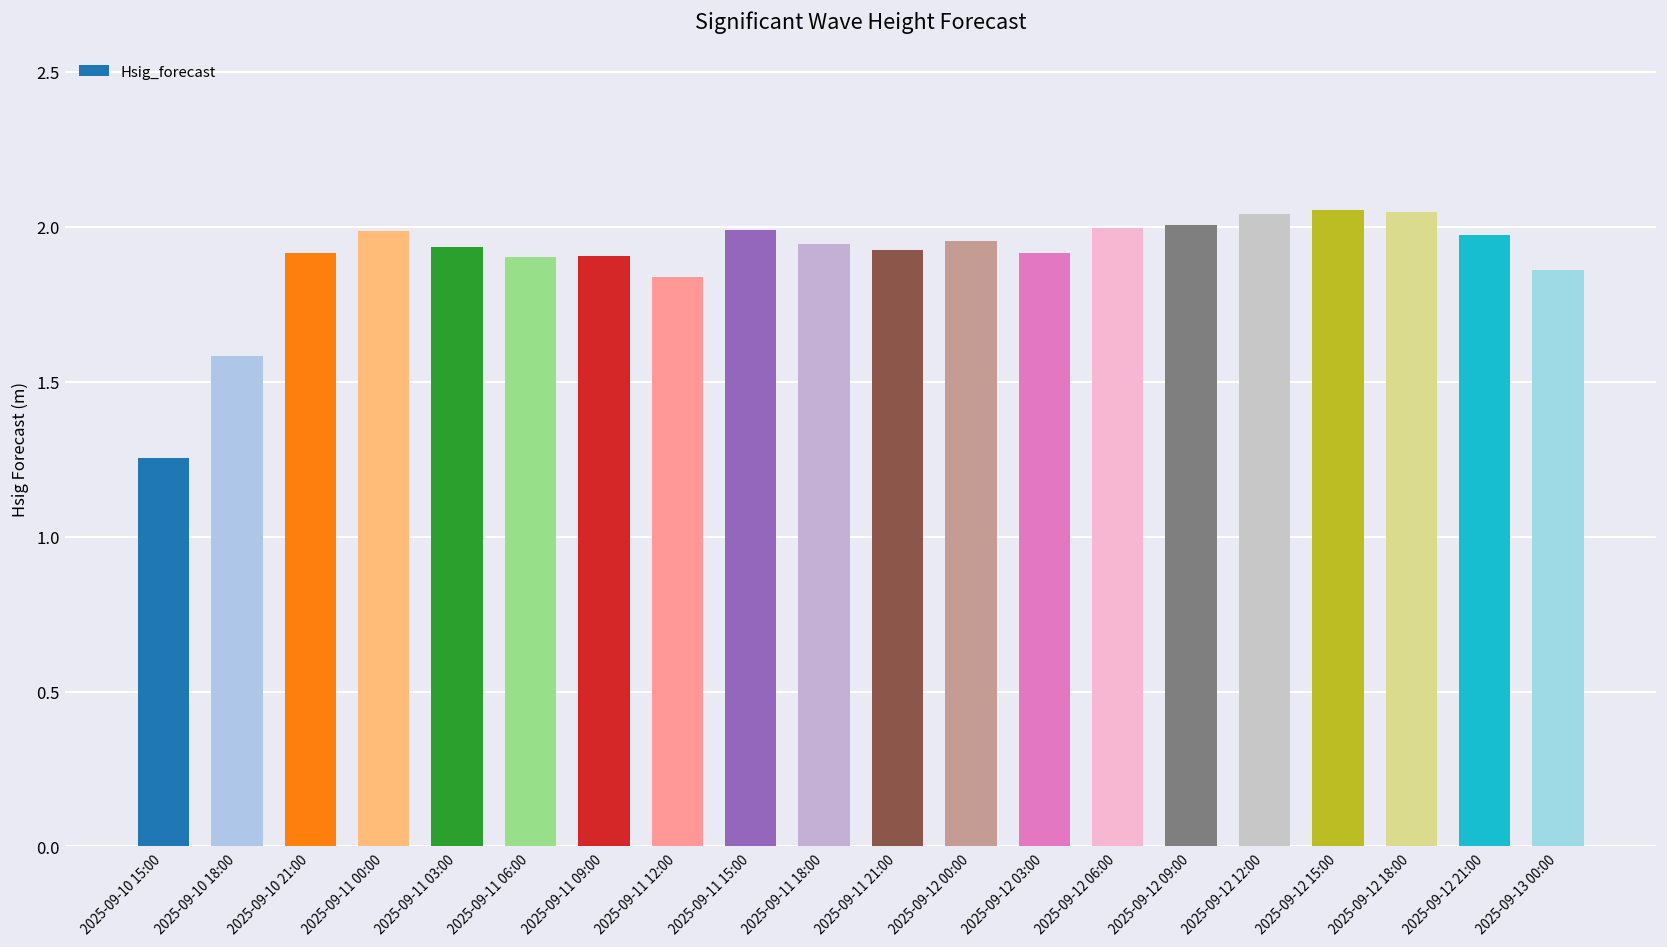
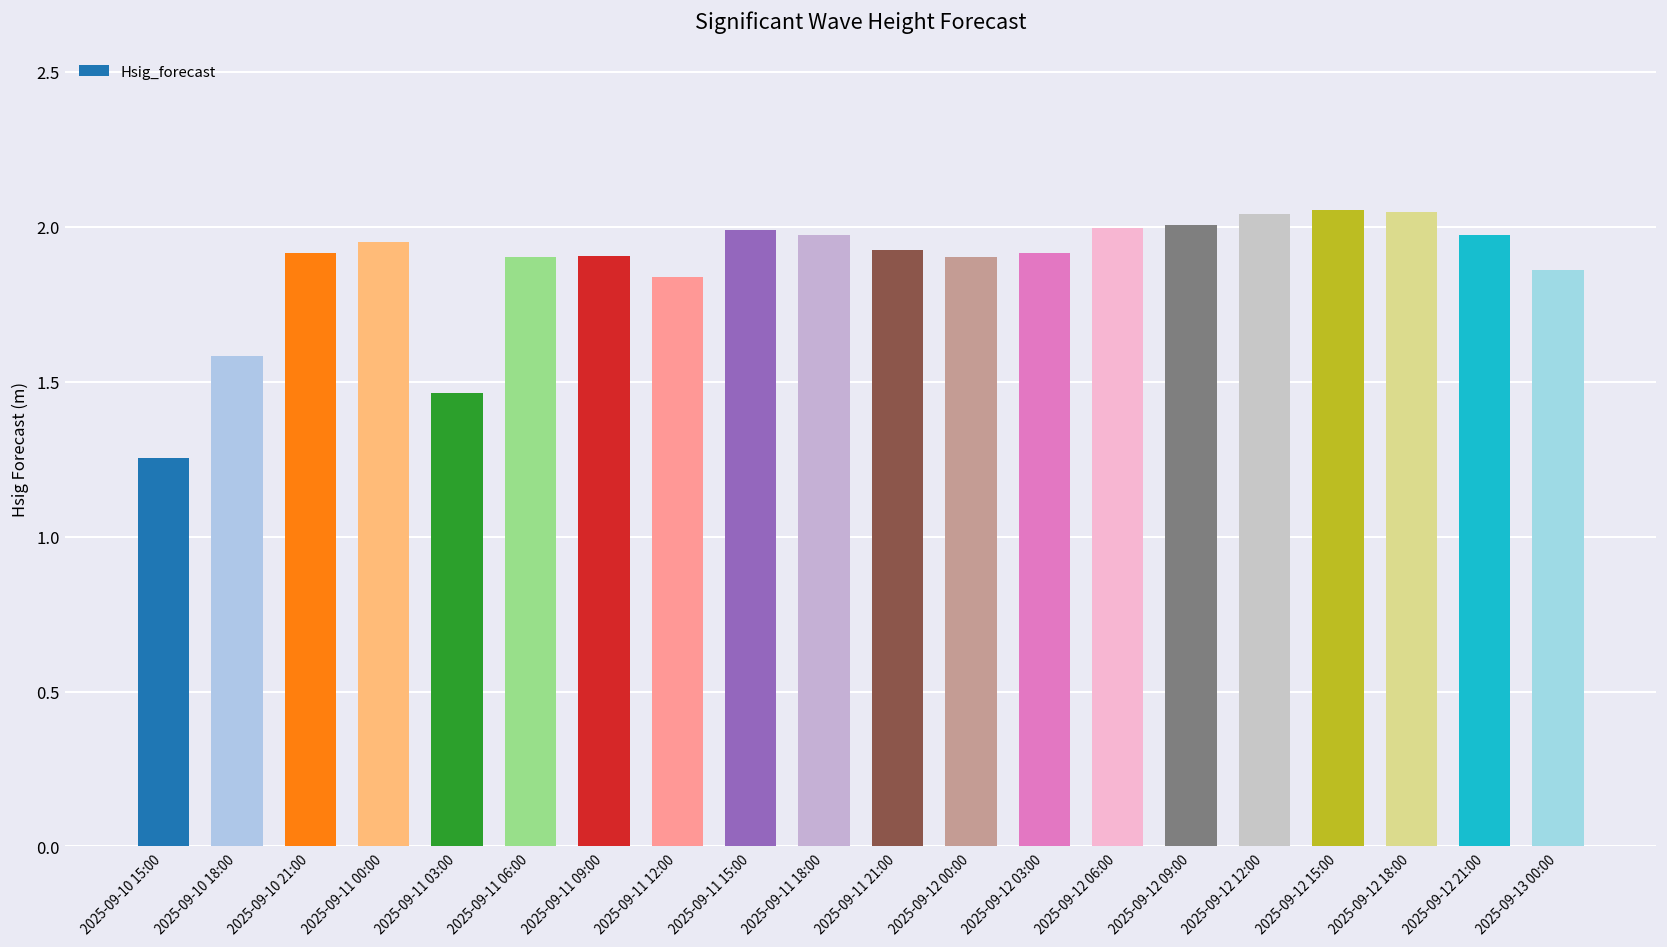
  {
    "2025-09-10 15:00": 1.25,
    "2025-09-10 18:00": 1.58,
    "2025-09-10 21:00": 1.92,
-   "2025-09-11 00:00": 1.99,
-   "2025-09-11 03:00": 1.94,
+   "2025-09-11 00:00": 1.95,
+   "2025-09-11 03:00": 1.47,
    "2025-09-11 06:00": 1.90,
    "2025-09-11 09:00": 1.91,
    "2025-09-11 12:00": 1.84,
    "2025-09-11 15:00": 1.99,
-   "2025-09-11 18:00": 1.94,
+   "2025-09-11 18:00": 1.97,
    "2025-09-11 21:00": 1.93,
-   "2025-09-12 00:00": 1.96,
+   "2025-09-12 00:00": 1.90,
    "2025-09-12 03:00": 1.92,
    "2025-09-12 06:00": 2.00,
    "2025-09-12 09:00": 2.01,
    "2025-09-12 12:00": 2.04,
    "2025-09-12 15:00": 2.05,
    "2025-09-12 18:00": 2.05,
    "2025-09-12 21:00": 1.98,
    "2025-09-13 00:00": 1.86
  }
